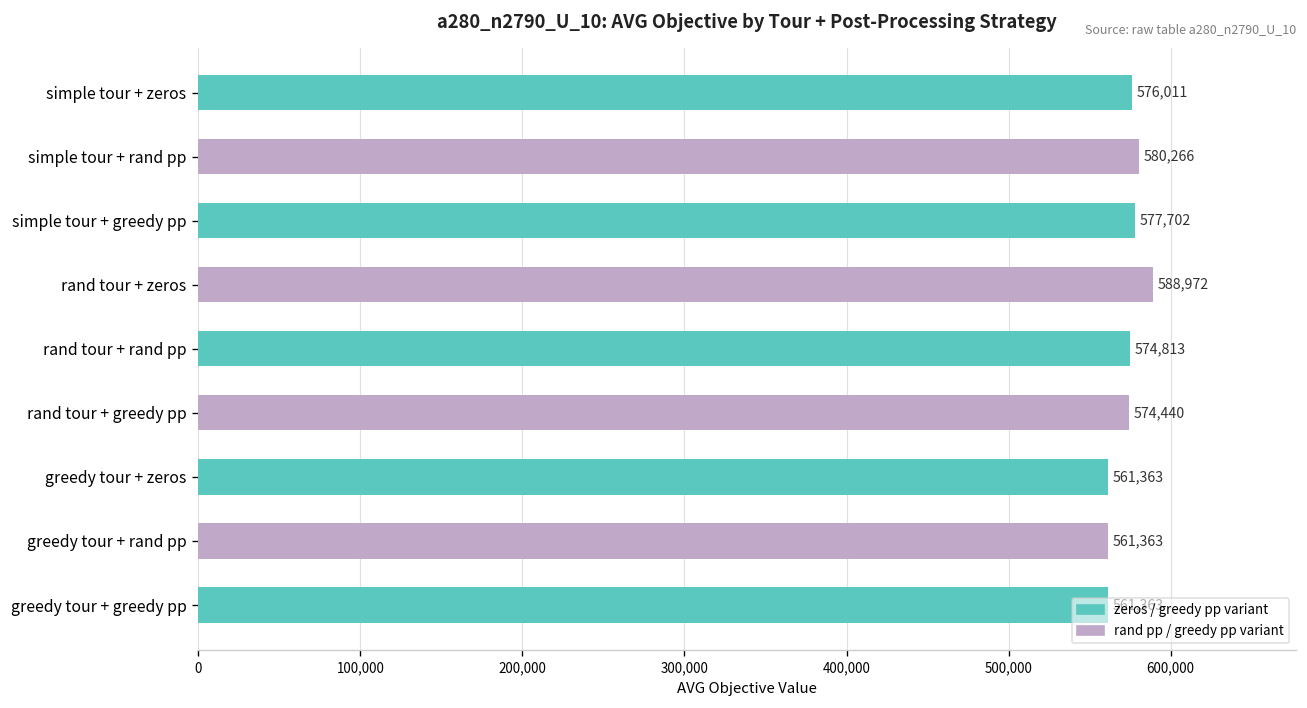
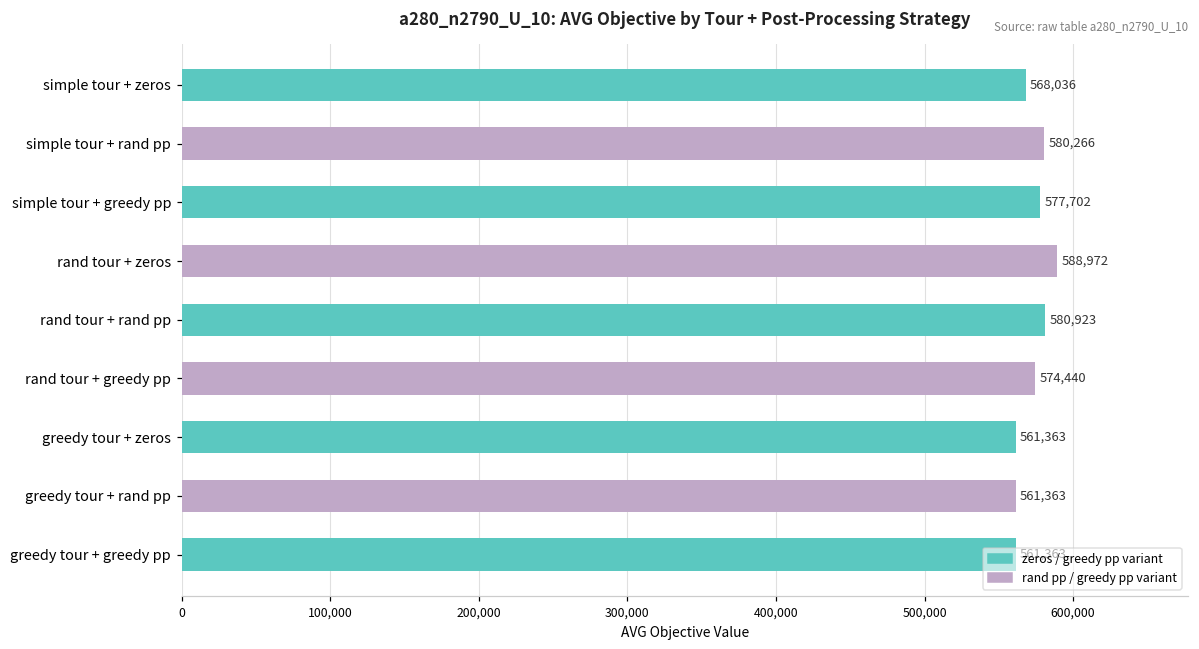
  {
-   "simple tour + zeros": "576,011",
+   "simple tour + zeros": "568,036",
    "simple tour + rand pp": "580,266",
    "simple tour + greedy pp": "577,702",
    "rand tour + zeros": "588,972",
-   "rand tour + rand pp": "574,813",
+   "rand tour + rand pp": "580,923",
    "rand tour + greedy pp": "574,440",
    "greedy tour + zeros": "561,363",
    "greedy tour + rand pp": "561,363"
  }
